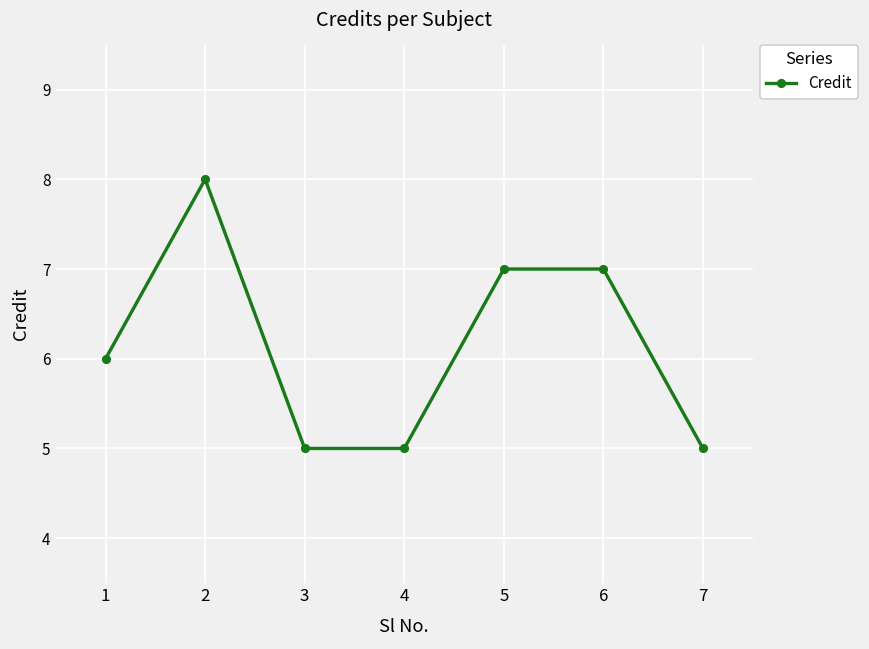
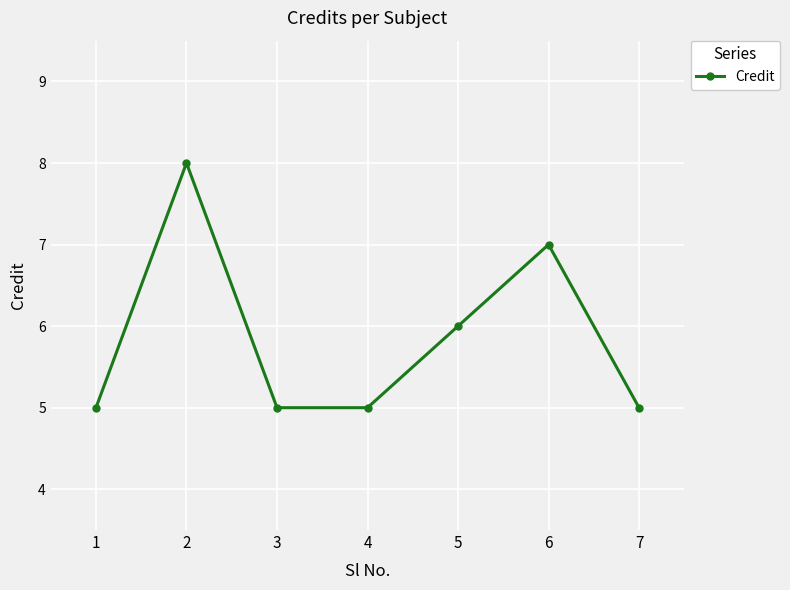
  {
-   "1": 6,
+   "1": 5,
    "2": 8,
    "3": 5,
    "4": 5,
-   "5": 7,
+   "5": 6,
    "6": 7,
    "7": 5
  }
